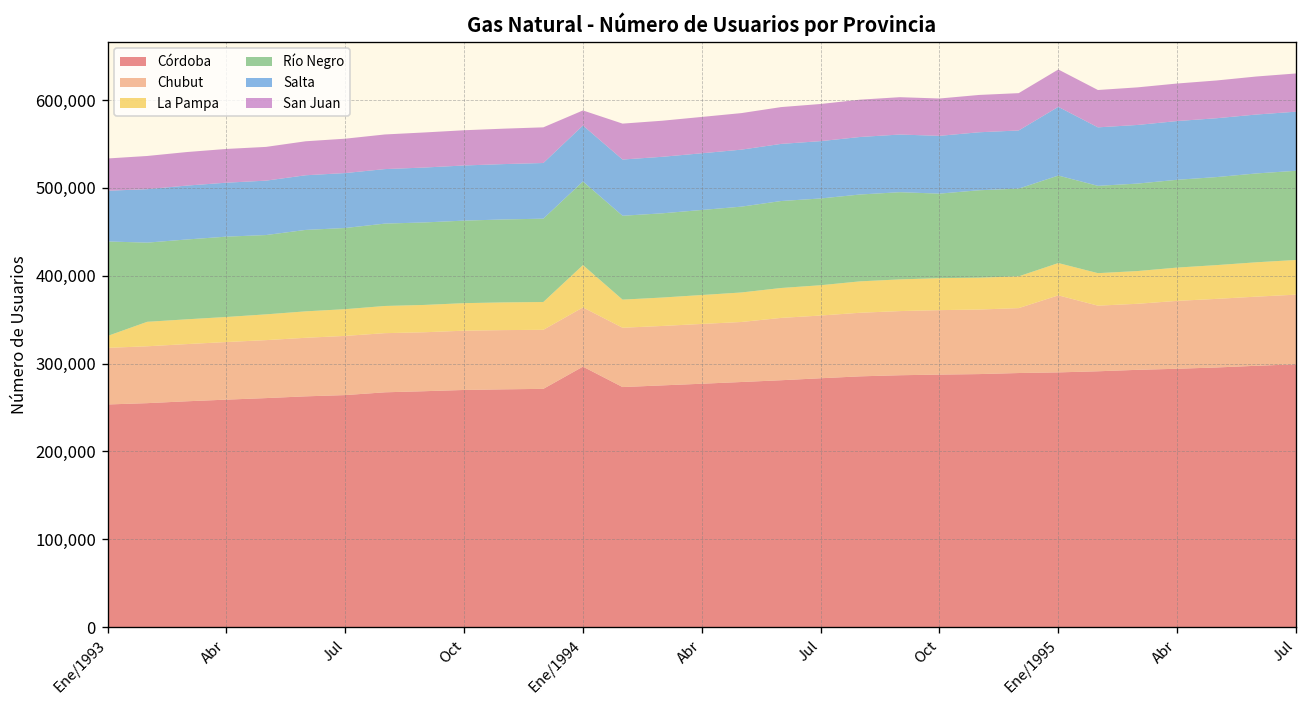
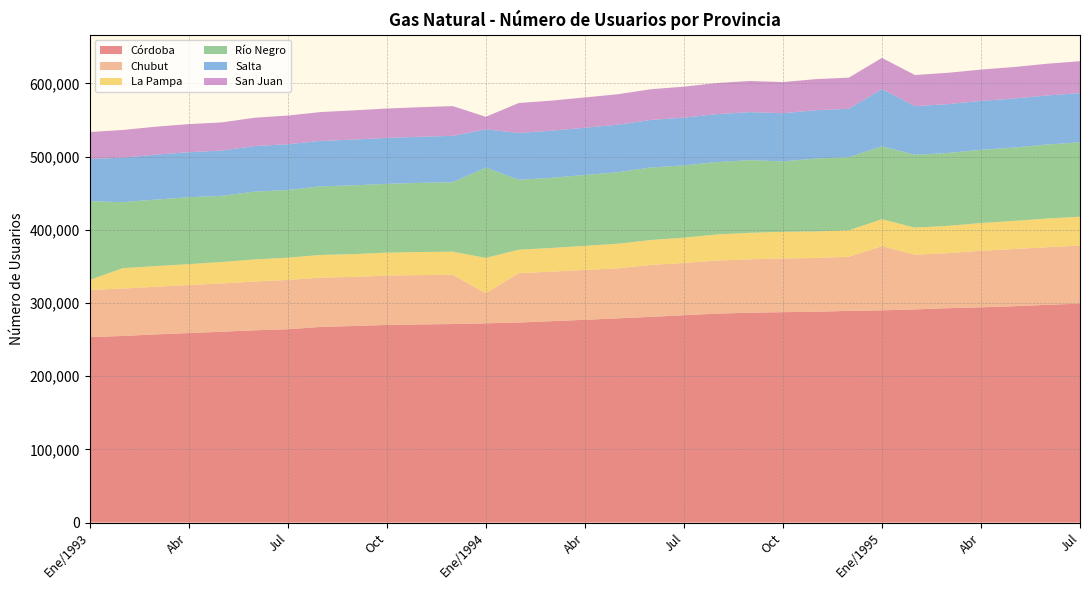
  {
    "Córdoba": {
      "Ene/1993": "250,000",
-     "Ene/1994": "300,000",
+     "Ene/1994": "270,000",
      "Ene/1995": "290,000"
    },
    "Chubut": {
      "Ene/1993": "60,000",
-     "Ene/1994": "70,000",
+     "Ene/1994": "40,000",
      "Ene/1995": "90,000"
    },
    "La Pampa": {
      "Ene/1993": "10,000",
      "Ene/1994": "50,000",
      "Ene/1995": "40,000"
    },
    "Río Negro": {
      "Ene/1993": "110,000",
-     "Ene/1994": "100,000",
+     "Ene/1994": "120,000",
      "Ene/1995": "100,000"
    },
    "Salta": {
      "Ene/1993": "60,000",
-     "Ene/1994": "60,000",
+     "Ene/1994": "50,000",
      "Ene/1995": "80,000"
    },
    "San Juan": {
      "Ene/1993": "40,000",
      "Ene/1994": "20,000",
      "Ene/1995": "40,000"
    }
  }
